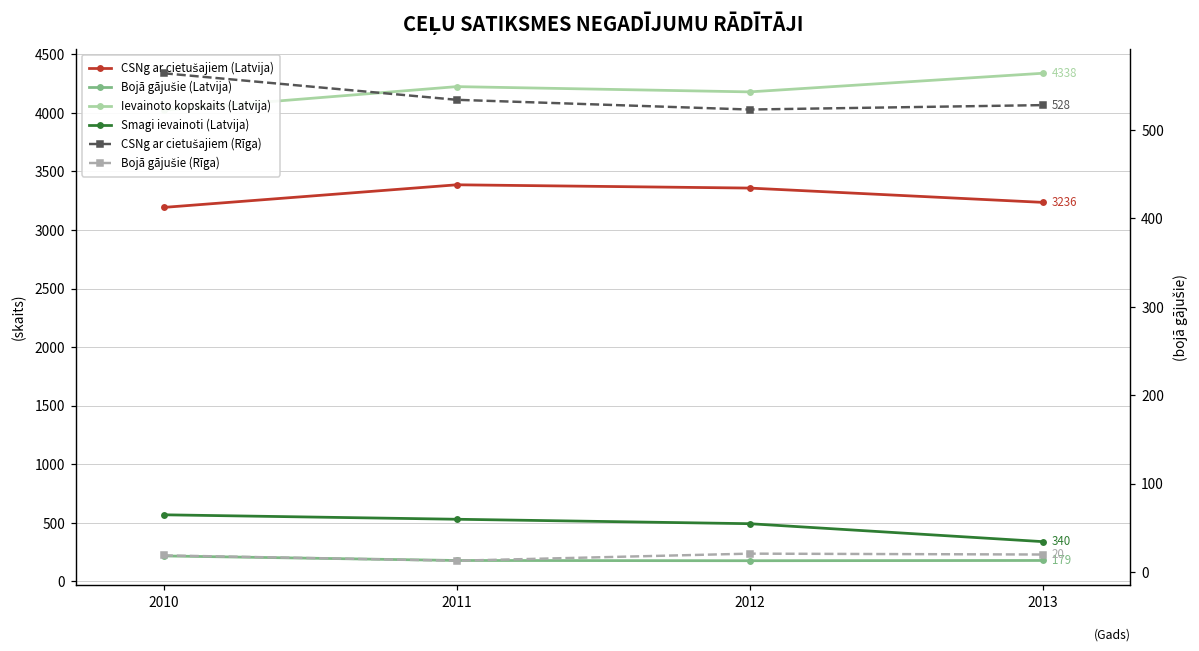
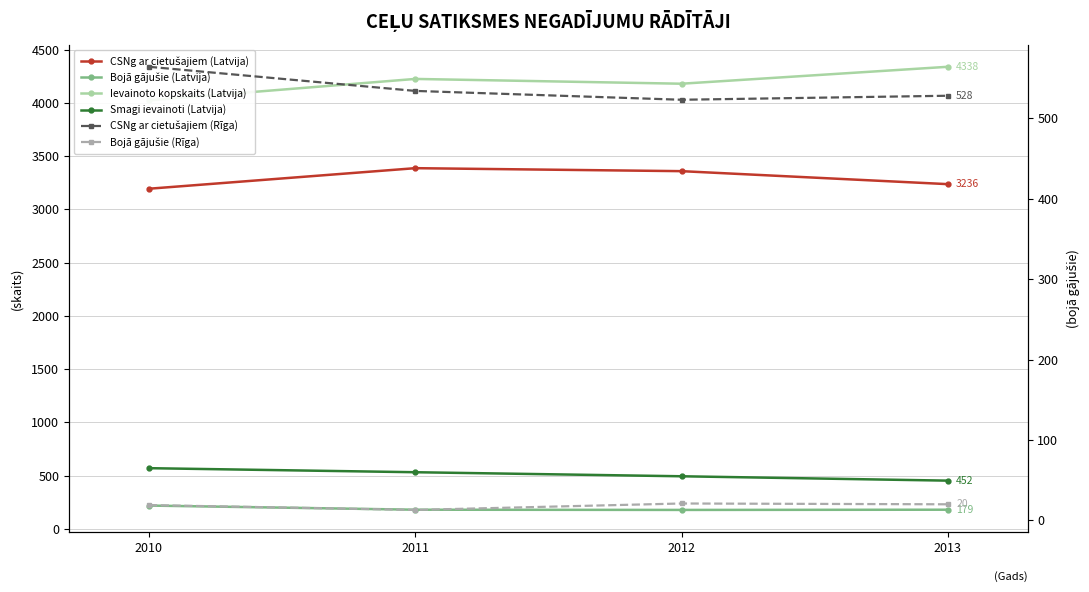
  {
    "CSNg ar cietušajiem (Latvija)": {
      "2013": 3236
    },
    "Smagi ievainoti (Latvija)": {
-     "2013": 340
+     "2013": 452
    },
    "CSNg ar cietušajiem (Rīga)": {
      "2013": 528
    }
  }
